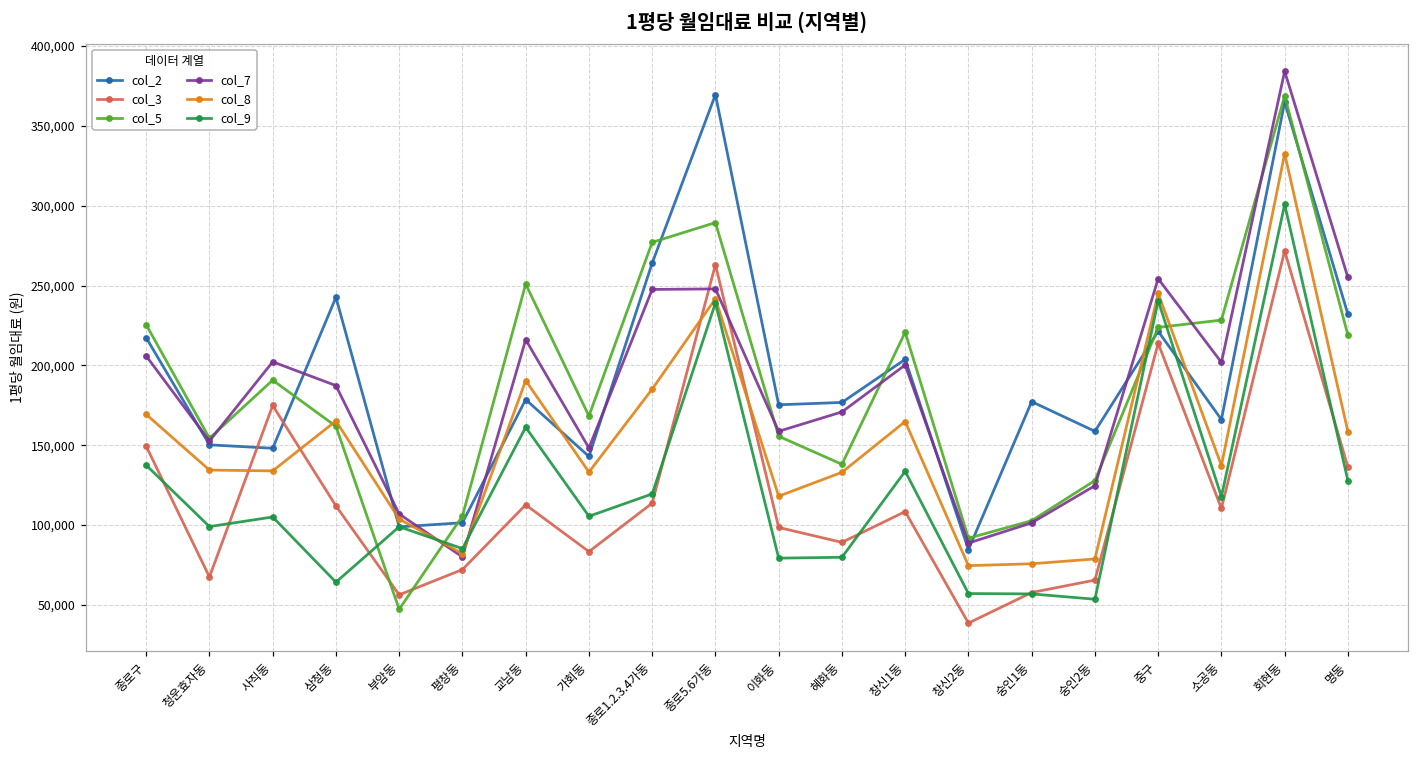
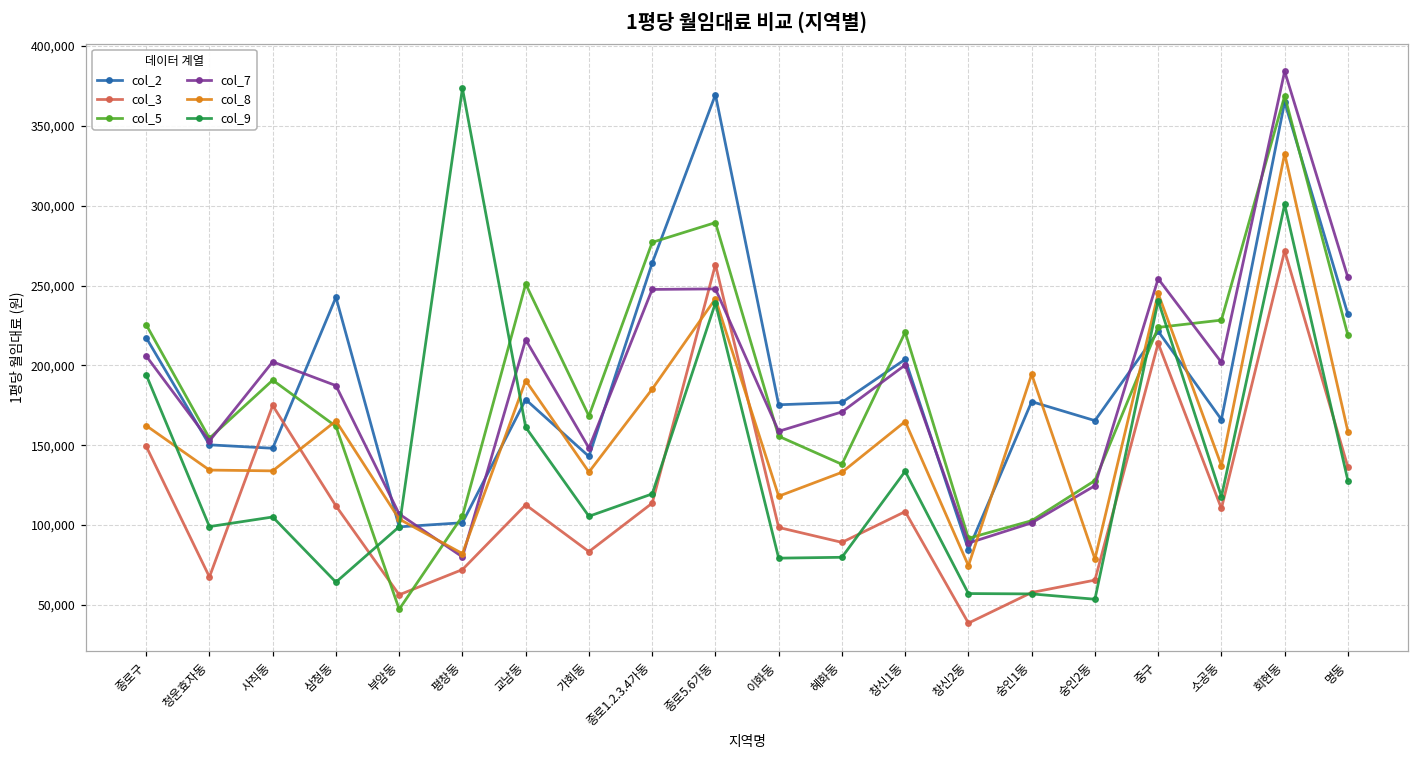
  {
    "col_2": {
      "종로구": "217,000",
      "청운효자동": "150,000",
      "사직동": "148,000",
      "삼청동": "243,000",
      "평창동": "101,000",
      "교남동": "179,000",
      "가회동": "143,000",
      "종로1.2.3.4가동": "264,000",
      "종로5.6가동": "370,000",
      "이화동": "175,000",
      "혜화동": "177,000",
      "창신1동": "204,000",
      "창신2동": "85,000",
      "숭인1동": "177,000",
-     "숭인2동": "159,000",
+     "숭인2동": "165,000",
      "중구": "221,000",
      "소공동": "166,000",
      "회현동": "365,000",
      "명동": "232,000"
    },
    "col_3": {
      "종로구": "149,000",
      "청운효자동": "67,000",
      "사직동": "175,000",
      "삼청동": "112,000",
      "부암동": "56,000",
      "평창동": "72,000",
      "교남동": "113,000",
      "가회동": "83,000",
      "종로1.2.3.4가동": "114,000",
      "종로5.6가동": "263,000",
      "이화동": "98,000",
      "혜화동": "89,000",
      "창신1동": "108,000",
      "창신2동": "39,000",
      "숭인2동": "66,000",
      "중구": "214,000",
      "소공동": "110,000",
      "회현동": "272,000",
      "명동": "136,000"
    },
    "col_5": {
      "종로구": "225,000",
      "사직동": "191,000",
      "삼청동": "162,000",
      "부암동": "47,000",
      "평창동": "106,000",
      "교남동": "251,000",
      "가회동": "168,000",
      "종로1.2.3.4가동": "277,000",
      "종로5.6가동": "289,000",
      "이화동": "156,000",
      "혜화동": "138,000",
      "창신1동": "221,000",
      "창신2동": "92,000",
      "숭인2동": "128,000",
      "중구": "224,000",
      "소공동": "228,000",
      "회현동": "369,000",
      "명동": "219,000"
    },
    "col_7": {
      "종로구": "206,000",
      "사직동": "202,000",
      "삼청동": "187,000",
      "부암동": "107,000",
      "평창동": "80,000",
      "교남동": "216,000",
      "가회동": "148,000",
      "종로1.2.3.4가동": "248,000",
      "종로5.6가동": "248,000",
      "이화동": "159,000",
      "혜화동": "171,000",
      "창신1동": "200,000",
      "창신2동": "89,000",
      "숭인2동": "125,000",
      "중구": "254,000",
      "소공동": "202,000",
      "회현동": "384,000",
      "명동": "255,000"
    },
    "col_8": {
-     "종로구": "169,000",
+     "종로구": "162,000",
      "청운효자동": "134,000",
      "사직동": "134,000",
      "삼청동": "165,000",
      "부암동": "104,000",
      "평창동": "82,000",
      "교남동": "190,000",
      "가회동": "133,000",
      "종로1.2.3.4가동": "185,000",
      "종로5.6가동": "242,000",
      "이화동": "118,000",
      "혜화동": "133,000",
      "창신1동": "165,000",
      "창신2동": "75,000",
-     "숭인1동": "76,000",
+     "숭인1동": "194,000",
      "숭인2동": "79,000",
      "중구": "245,000",
      "소공동": "137,000",
      "회현동": "333,000",
      "명동": "159,000"
    },
    "col_9": {
-     "종로구": "137,000",
+     "종로구": "194,000",
      "청운효자동": "99,000",
      "사직동": "105,000",
      "삼청동": "64,000",
-     "평창동": "85,000",
+     "평창동": "374,000",
      "교남동": "161,000",
      "가회동": "105,000",
      "종로1.2.3.4가동": "119,000",
      "종로5.6가동": "239,000",
      "이화동": "79,000",
      "혜화동": "80,000",
      "창신1동": "134,000",
      "창신2동": "57,000",
      "숭인2동": "54,000",
      "중구": "241,000",
      "소공동": "118,000",
      "회현동": "301,000",
      "명동": "128,000"
    }
  }
